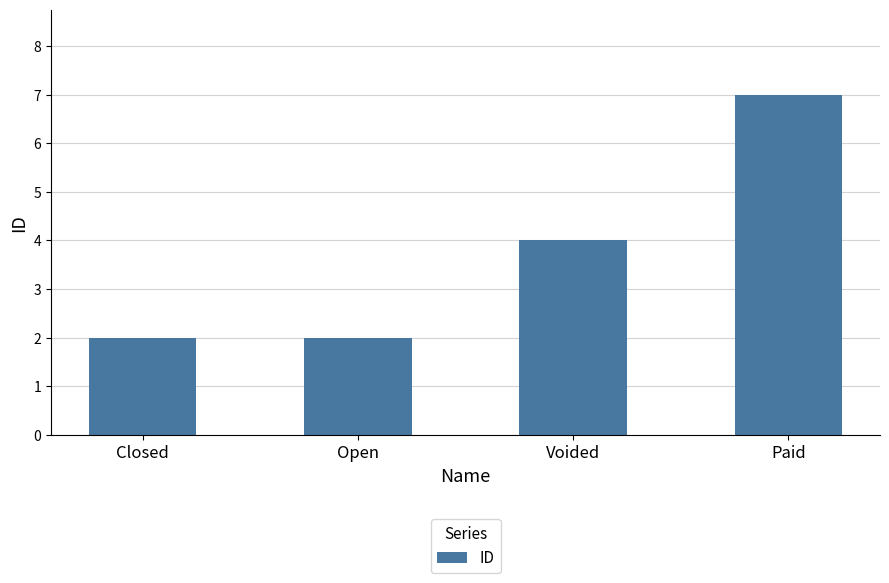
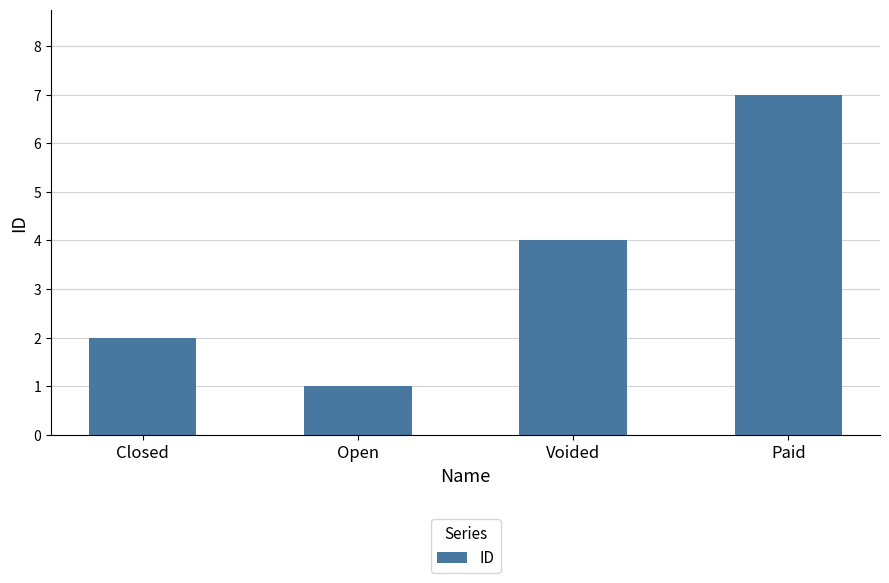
  {
    "Closed": 2,
-   "Open": 2,
+   "Open": 1,
    "Voided": 4,
    "Paid": 7
  }
